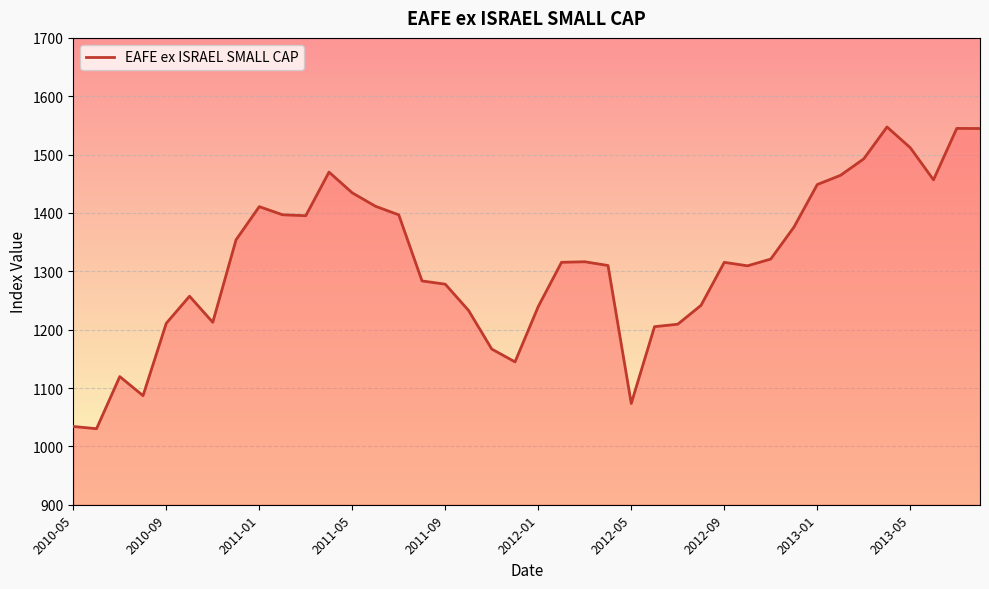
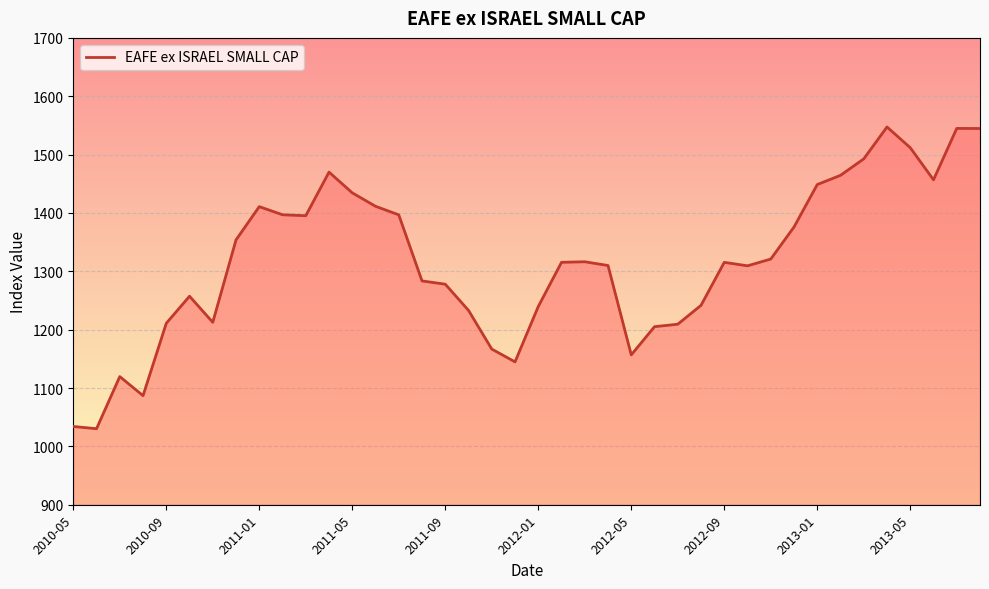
  {
    "2010-05": 1030,
    "2010-09": 1210,
    "2011-01": 1410,
    "2011-05": 1430,
    "2011-09": 1280,
    "2012-01": 1240,
-   "2012-05": 1070,
+   "2012-05": 1160,
    "2012-09": 1320,
    "2013-01": 1450,
    "2013-05": 1510
  }
